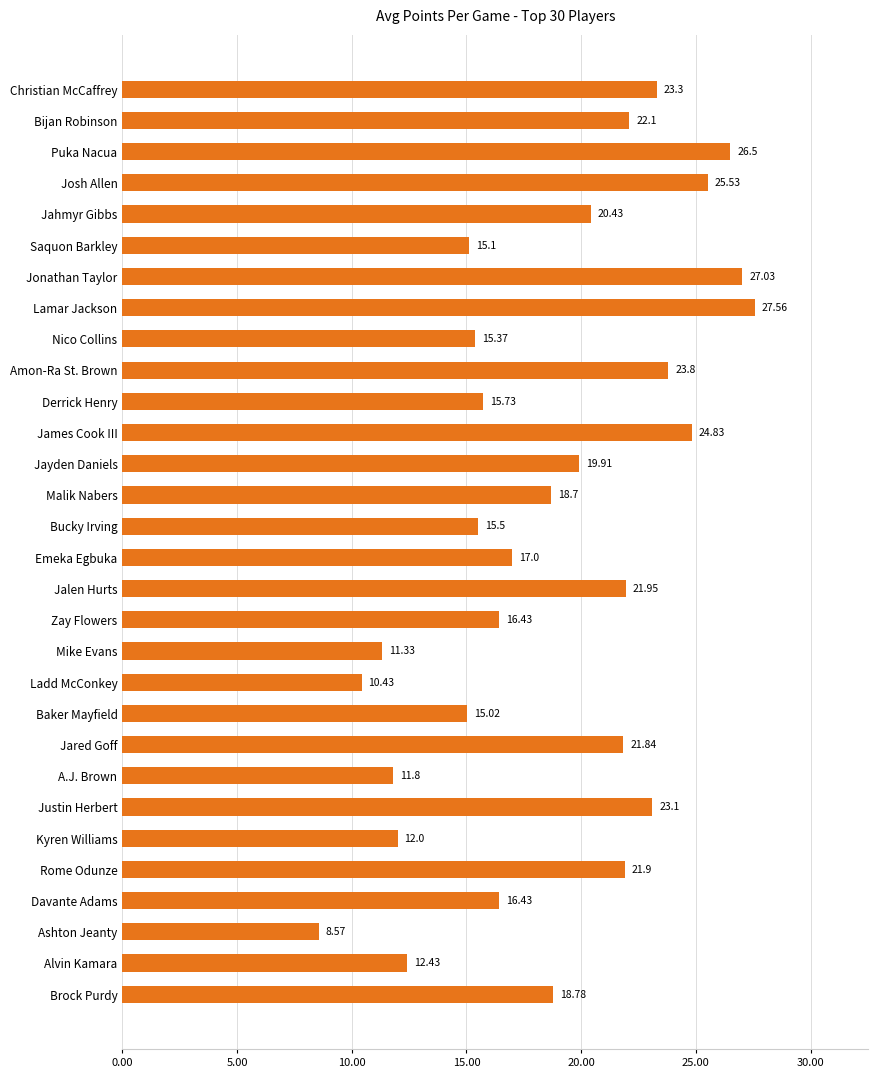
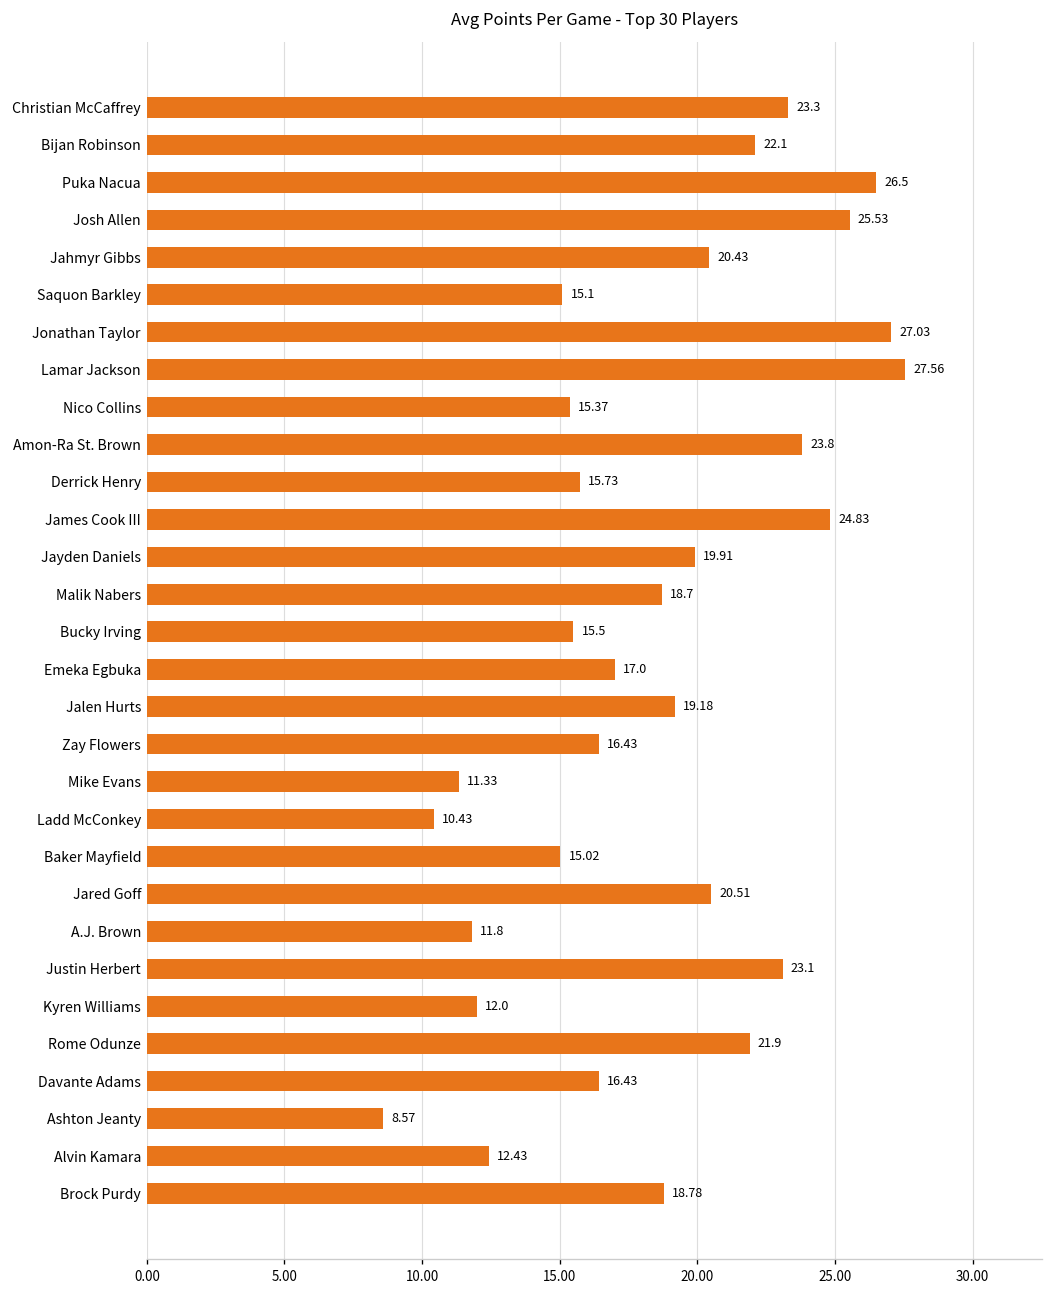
  {
    "Christian McCaffrey": 23.3,
    "Bijan Robinson": 22.1,
    "Puka Nacua": 26.5,
    "Josh Allen": 25.53,
    "Jahmyr Gibbs": 20.43,
    "Saquon Barkley": 15.1,
    "Jonathan Taylor": 27.03,
    "Lamar Jackson": 27.56,
    "Nico Collins": 15.37,
    "Amon-Ra St. Brown": 23.8,
    "Derrick Henry": 15.73,
    "James Cook III": 24.83,
    "Jayden Daniels": 19.91,
    "Malik Nabers": 18.7,
    "Bucky Irving": 15.5,
    "Emeka Egbuka": 17.0,
-   "Jalen Hurts": 21.95,
+   "Jalen Hurts": 19.18,
    "Zay Flowers": 16.43,
    "Mike Evans": 11.33,
    "Ladd McConkey": 10.43,
    "Baker Mayfield": 15.02,
-   "Jared Goff": 21.84,
+   "Jared Goff": 20.51,
    "A.J. Brown": 11.8,
    "Justin Herbert": 23.1,
    "Kyren Williams": 12.0,
    "Rome Odunze": 21.9,
    "Davante Adams": 16.43,
    "Ashton Jeanty": 8.57,
    "Alvin Kamara": 12.43,
    "Brock Purdy": 18.78
  }
